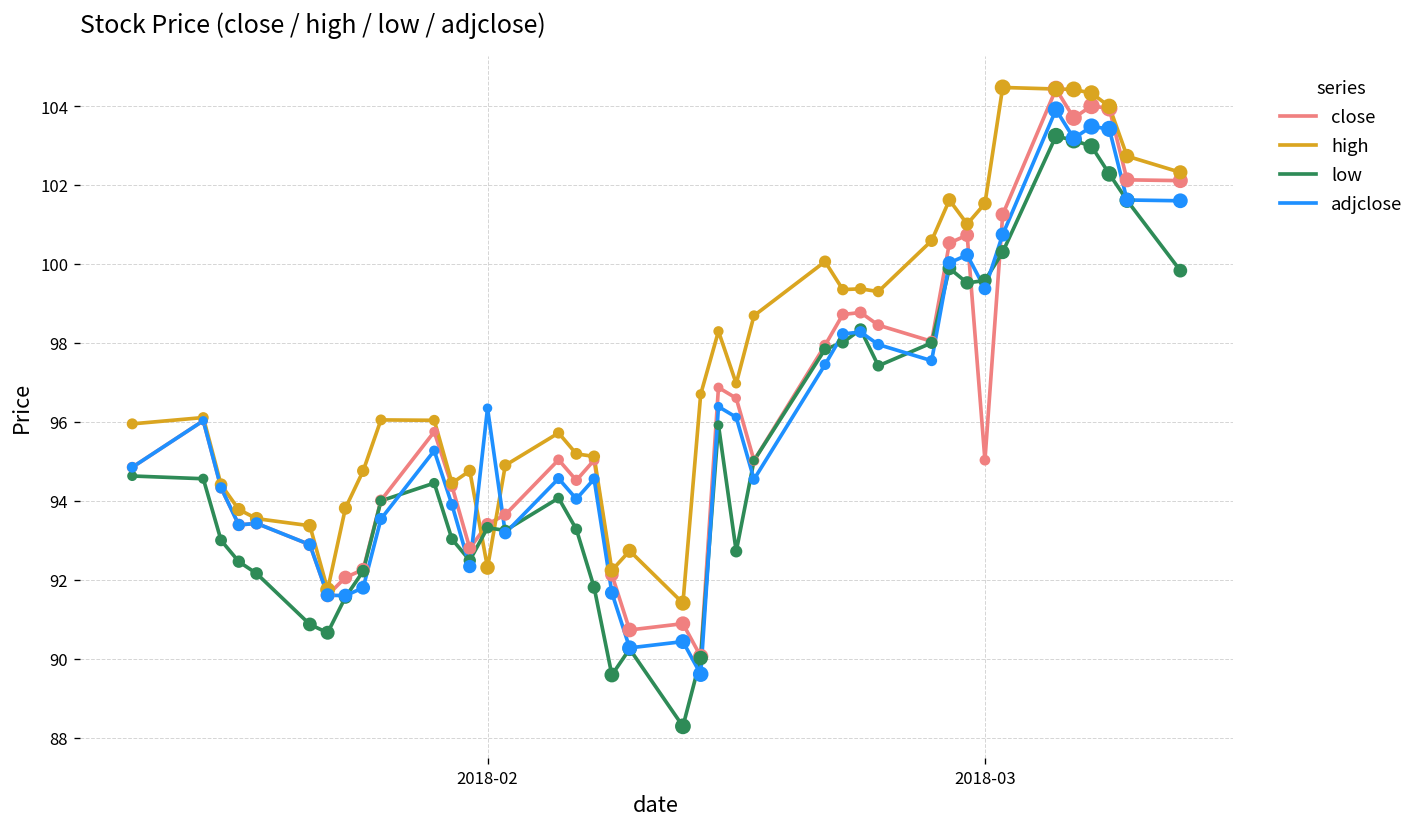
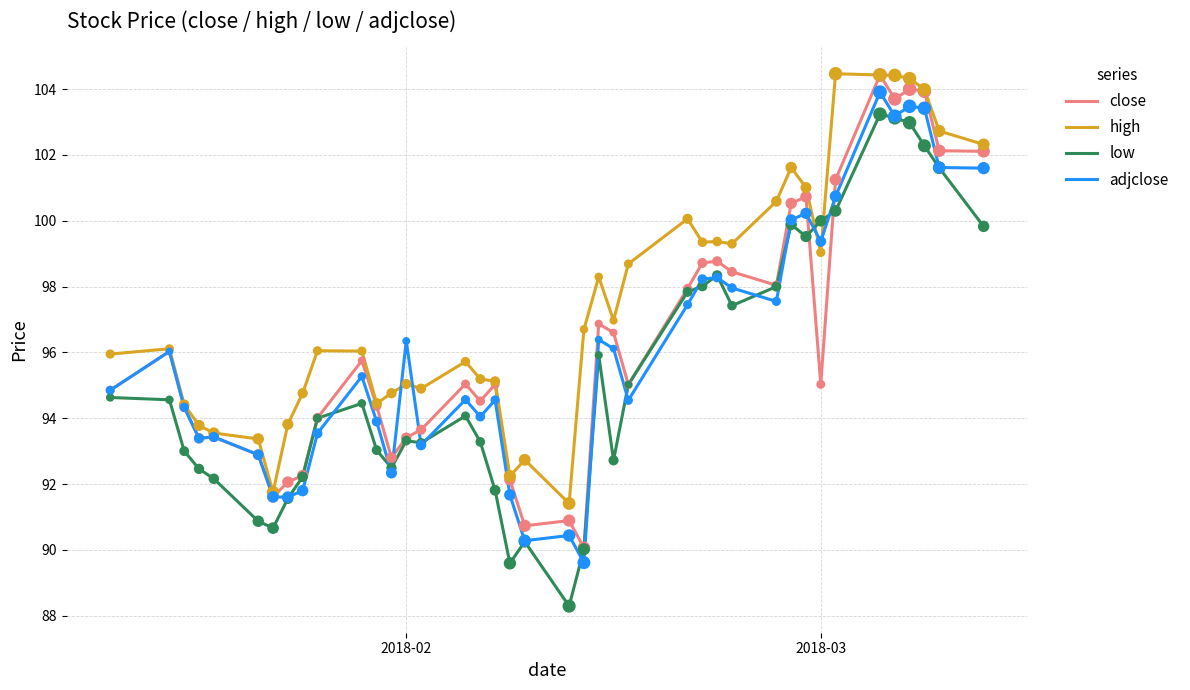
  {
    "close": {
      "2018-02": 93.4,
      "2018-03": 95.0
    },
    "high": {
-     "2018-02": 92.3,
-     "2018-03": 101.5
+     "2018-02": 95.0,
+     "2018-03": 99.0
    },
    "low": {
      "2018-02": 93.3,
-     "2018-03": 99.6
+     "2018-03": 100.0
    },
    "adjclose": {
      "2018-02": 96.3,
      "2018-03": 99.4
    }
  }
